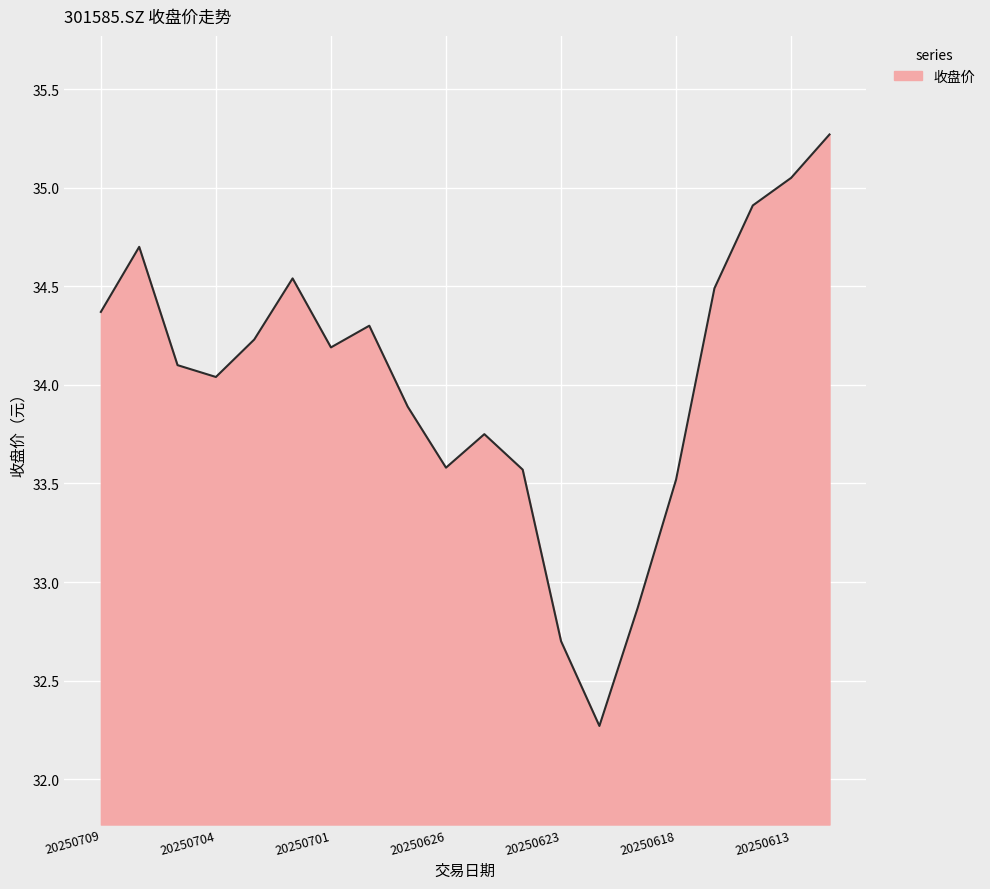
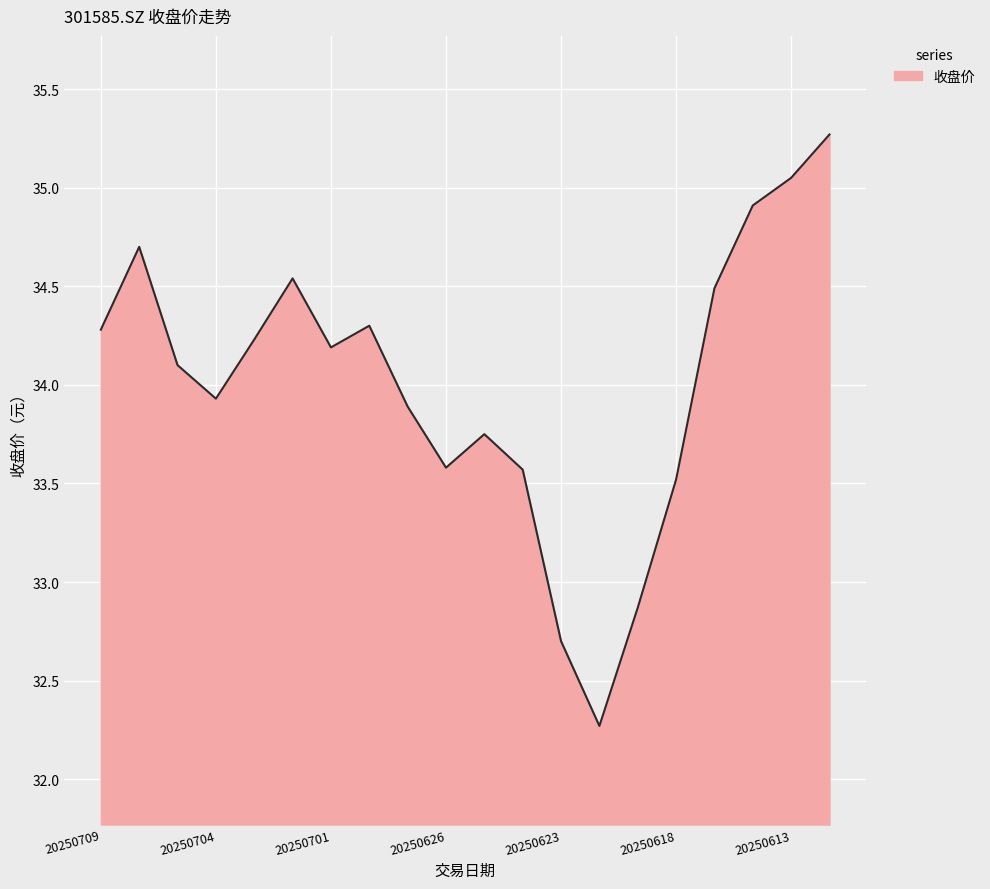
  {
-   "20250709": 34.37,
-   "20250704": 34.04,
+   "20250709": 34.28,
+   "20250704": 33.93,
    "20250701": 34.19,
    "20250626": 33.58,
    "20250623": 32.70,
    "20250618": 33.52,
    "20250613": 35.05
  }
